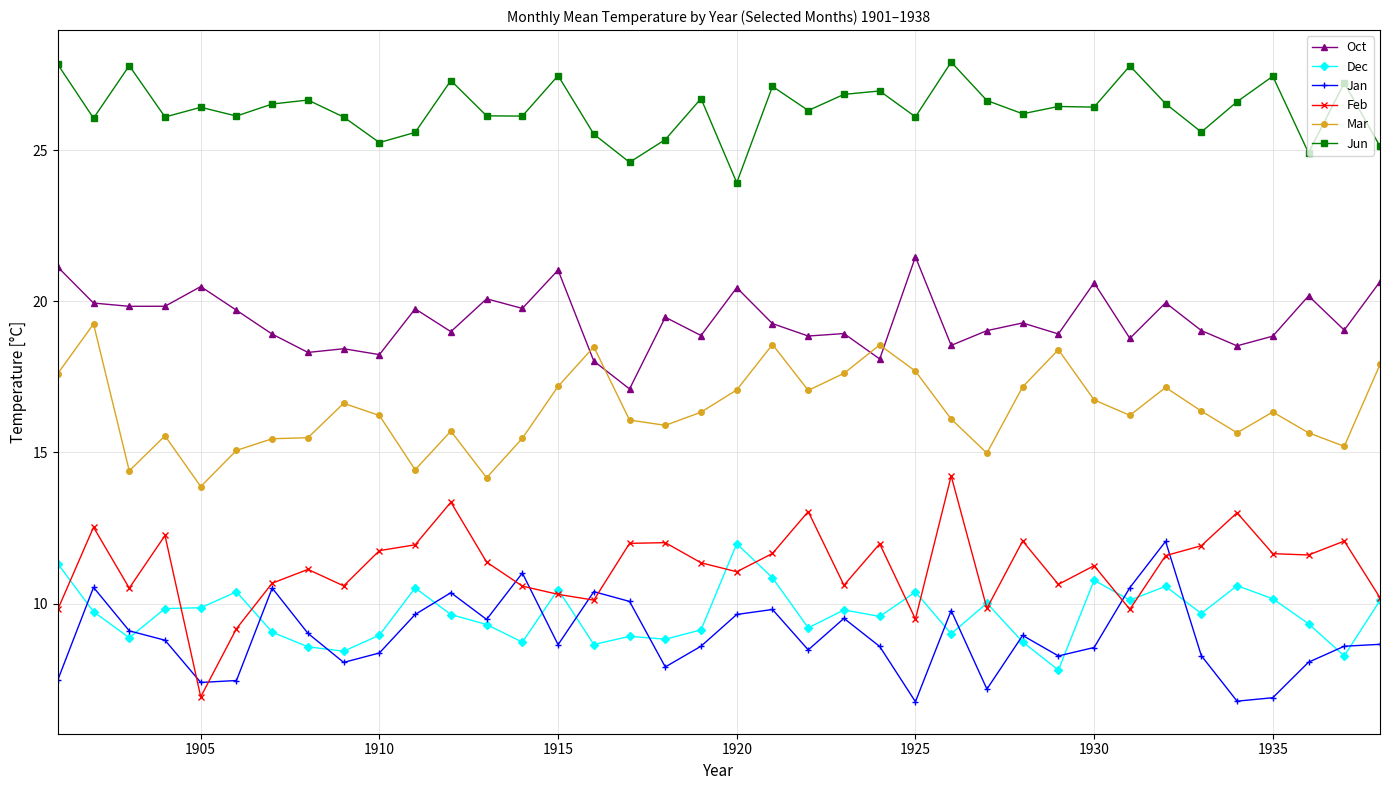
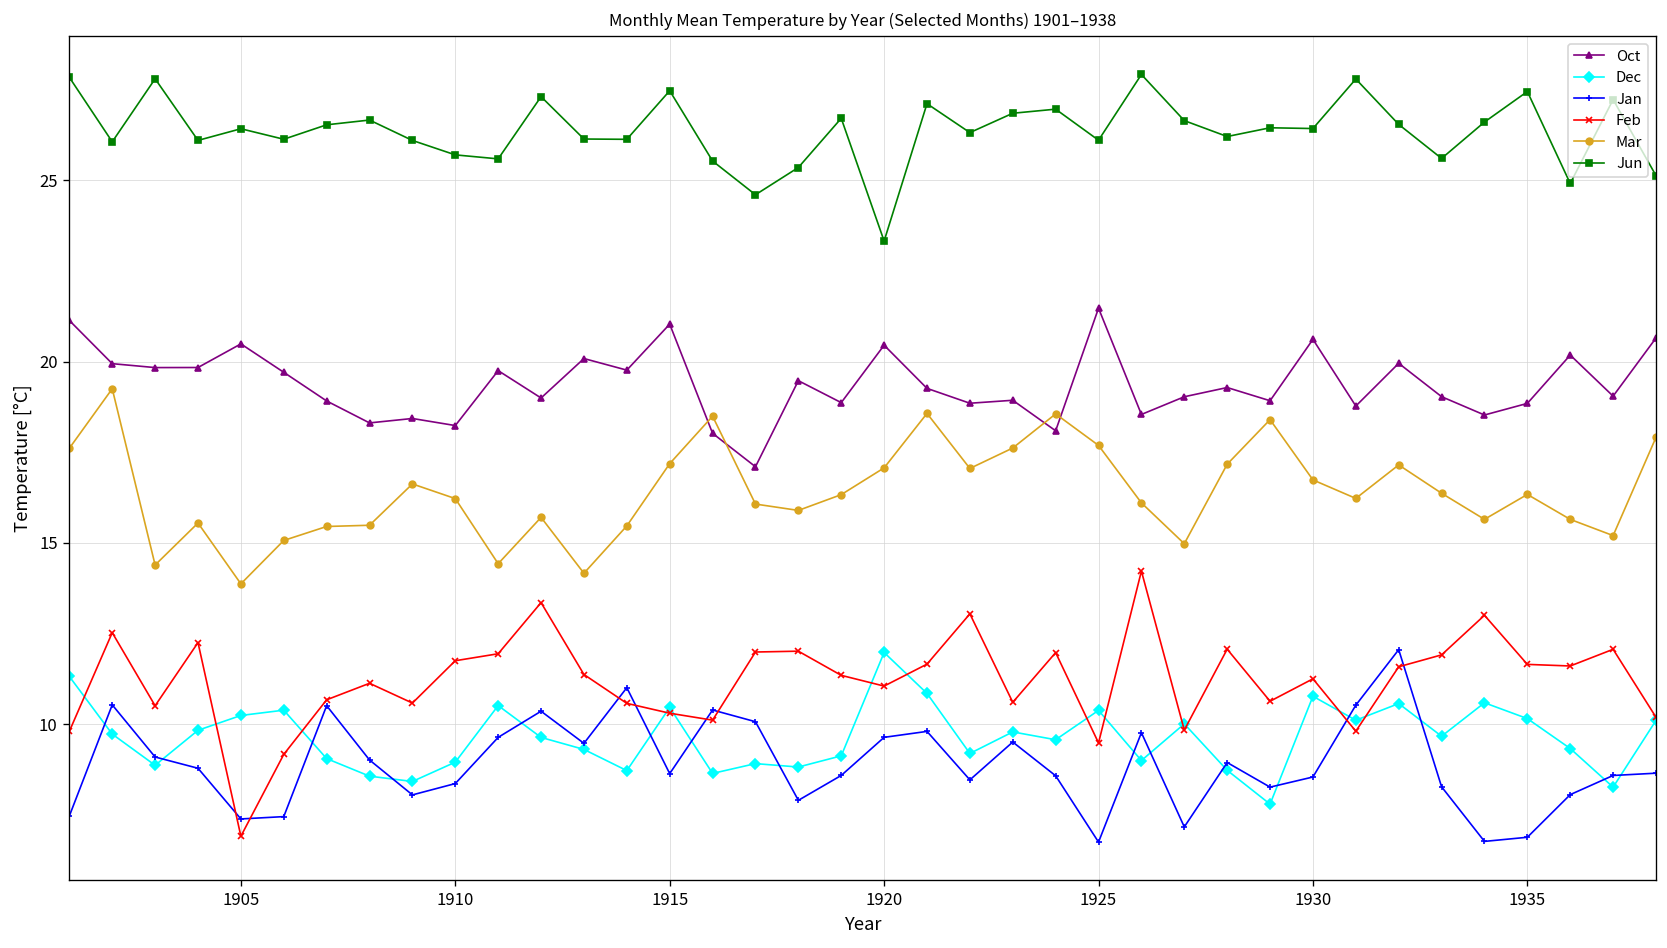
  {
    "Oct": {
      "1905": 20.5,
      "1910": 18.2,
      "1915": 21.0,
      "1920": 20.5,
      "1925": 21.5,
      "1930": 20.6,
      "1935": 18.8
    },
    "Dec": {
-     "1905": 9.9,
+     "1905": 10.2,
      "1910": 9.0,
      "1915": 10.5,
      "1920": 12.0,
      "1925": 10.4,
      "1930": 10.8,
      "1935": 10.2
    },
    "Jan": {
      "1905": 7.4,
      "1910": 8.4,
      "1915": 8.6,
      "1920": 9.6,
      "1925": 6.8,
      "1930": 8.5,
      "1935": 6.9
    },
    "Feb": {
      "1905": 6.9,
      "1910": 11.8,
      "1915": 10.3,
      "1920": 11.1,
      "1925": 9.5,
      "1930": 11.3,
      "1935": 11.7
    },
    "Mar": {
      "1905": 13.9,
      "1910": 16.2,
      "1915": 17.2,
      "1920": 17.1,
      "1925": 17.7,
      "1930": 16.7,
      "1935": 16.3
    },
    "Jun": {
      "1905": 26.4,
-     "1910": 25.2,
+     "1910": 25.7,
      "1915": 27.5,
-     "1920": 23.9,
+     "1920": 23.3,
      "1925": 26.1,
      "1930": 26.4,
      "1935": 27.4
    }
  }
